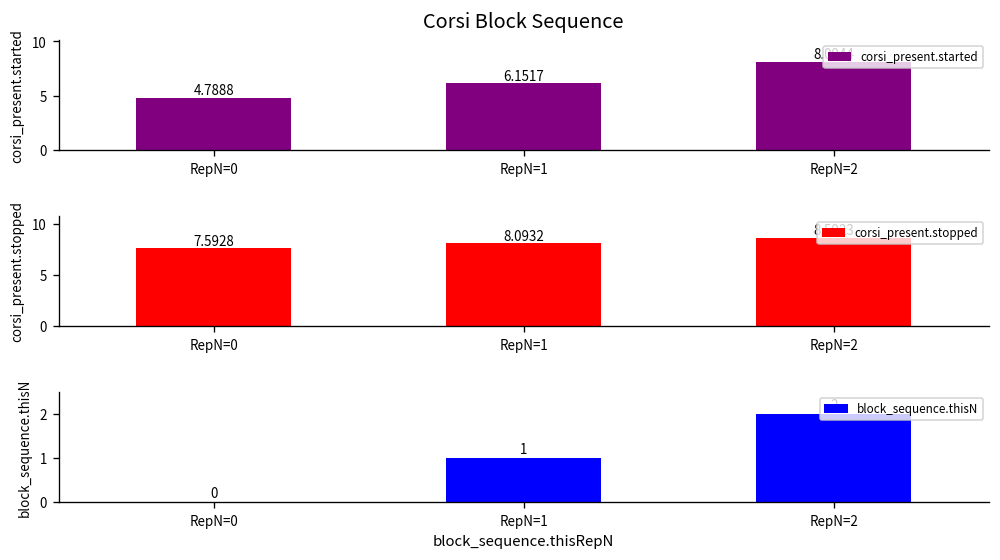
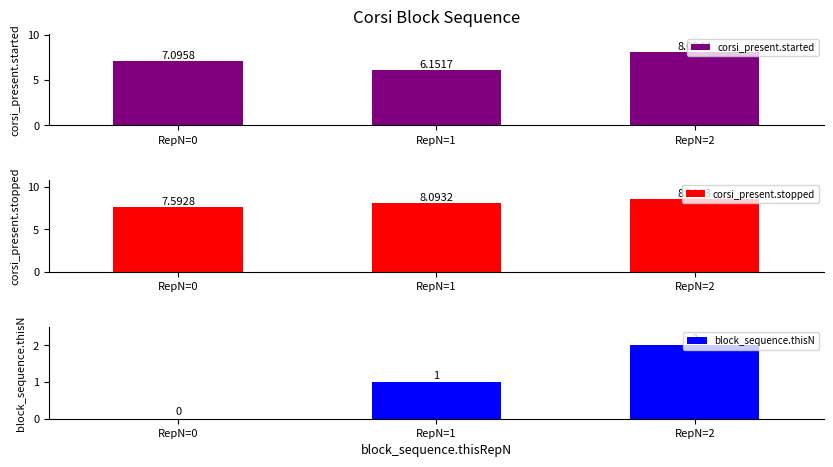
  {
    "Corsi Block Sequence": {
-     "RepN=0": 4.7888,
+     "RepN=0": 7.0958,
      "RepN=1": 6.1517
    }
  }
